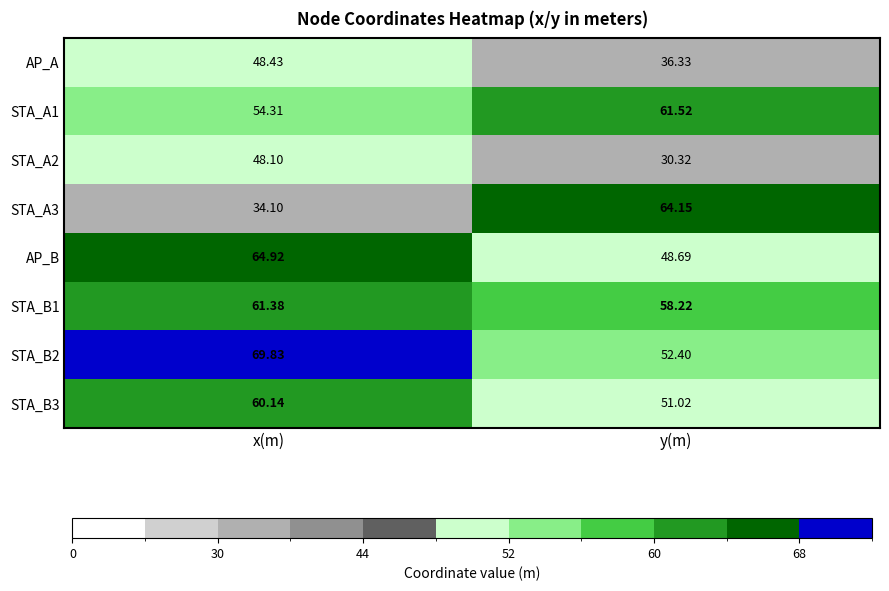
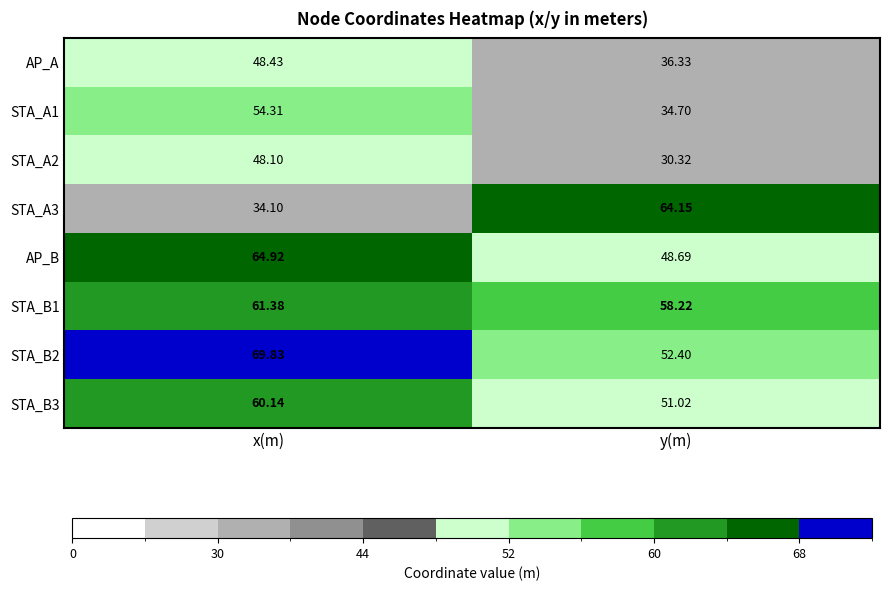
  {
    "AP_A": {
      "x(m)": 48.43,
      "y(m)": 36.33
    },
    "STA_A1": {
      "x(m)": 54.31,
-     "y(m)": 61.52
+     "y(m)": 34.70
    },
    "STA_A2": {
      "x(m)": 48.10,
      "y(m)": 30.32
    },
    "STA_A3": {
      "x(m)": 34.10,
      "y(m)": 64.15
    },
    "AP_B": {
      "x(m)": 64.92,
      "y(m)": 48.69
    },
    "STA_B1": {
      "x(m)": 61.38,
      "y(m)": 58.22
    },
    "STA_B2": {
      "x(m)": 69.83,
      "y(m)": 52.40
    },
    "STA_B3": {
      "x(m)": 60.14,
      "y(m)": 51.02
    }
  }
